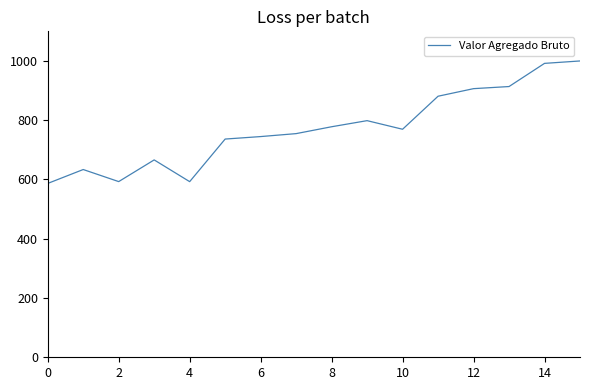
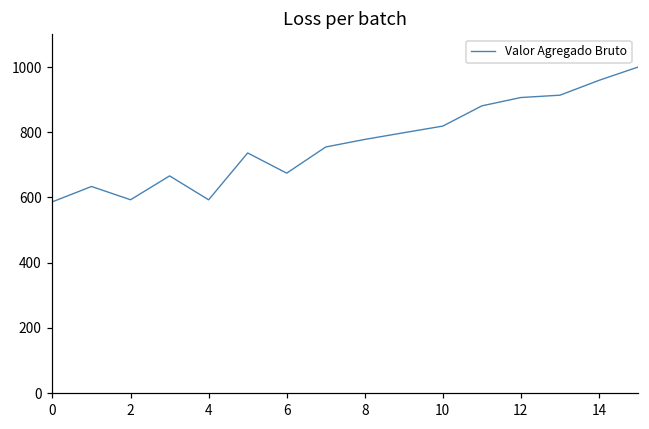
  {
    "0": 590,
    "2": 590,
    "4": 590,
-   "6": 740,
+   "6": 670,
    "8": 780,
-   "10": 770,
+   "10": 820,
    "12": 910,
-   "14": 990
+   "14": 960
  }
